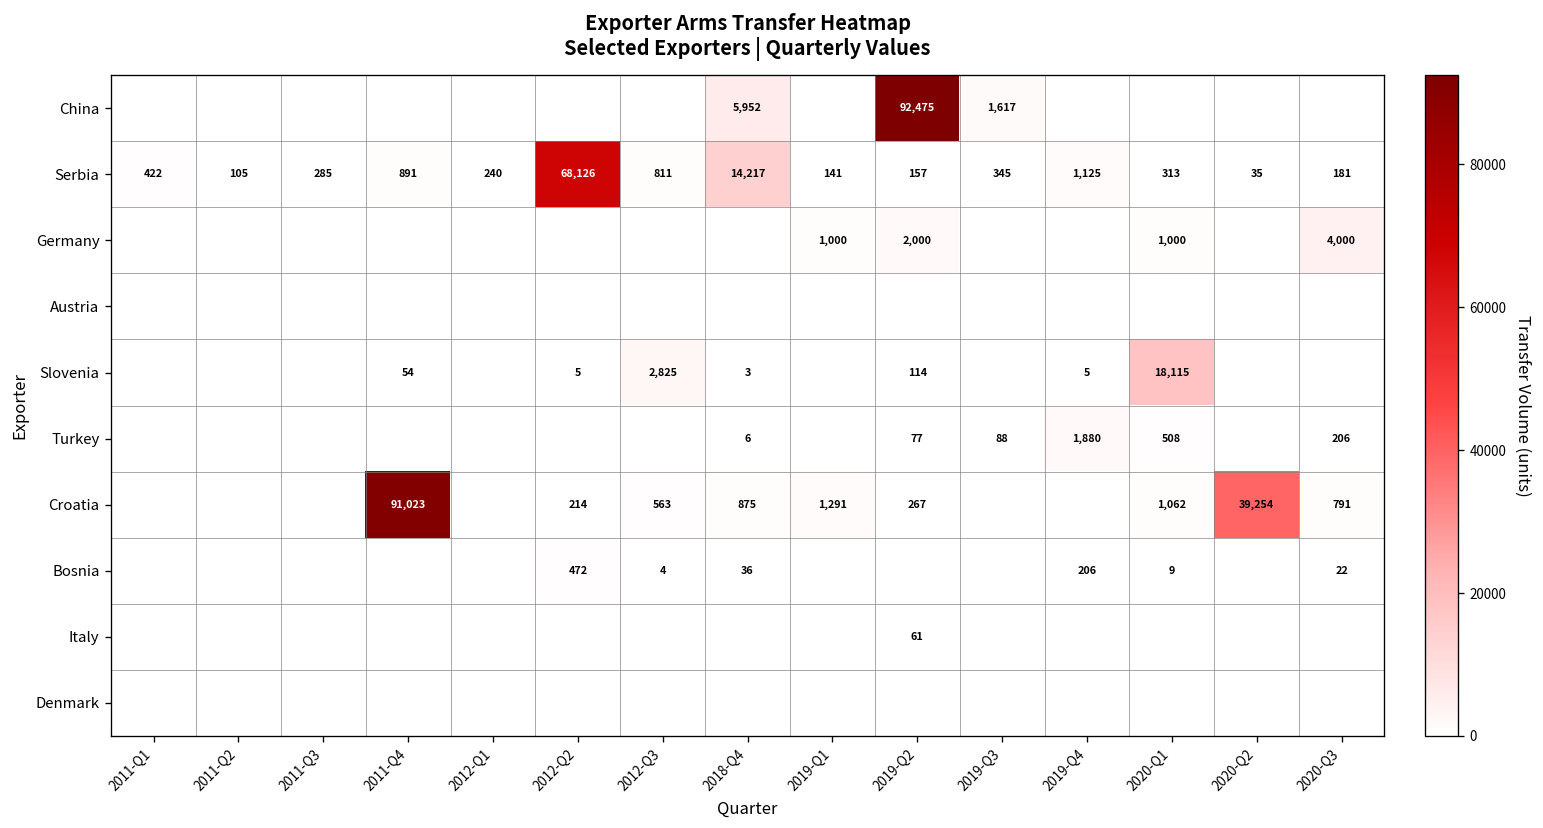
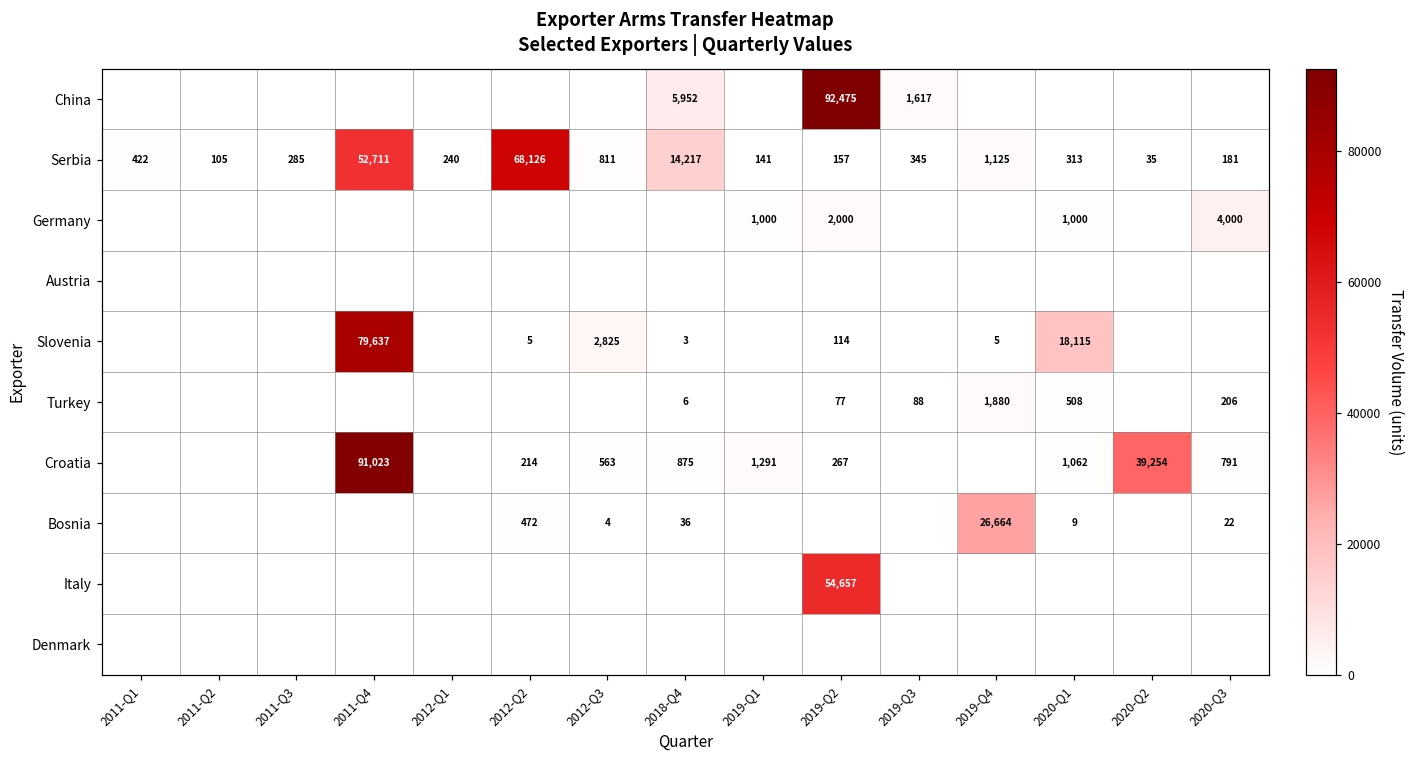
  {
    "China": {
      "2018-Q4": "5,952",
      "2019-Q2": "92,475",
      "2019-Q3": "1,617"
    },
    "Serbia": {
      "2011-Q1": "422",
      "2011-Q2": "105",
      "2011-Q3": "285",
-     "2011-Q4": "891",
+     "2011-Q4": "52,711",
      "2012-Q1": "240",
      "2012-Q2": "68,126",
      "2012-Q3": "811",
      "2018-Q4": "14,217",
      "2019-Q1": "141",
      "2019-Q2": "157",
      "2019-Q3": "345",
      "2019-Q4": "1,125",
      "2020-Q1": "313",
      "2020-Q2": "35",
      "2020-Q3": "181"
    },
    "Germany": {
      "2019-Q1": "1,000",
      "2019-Q2": "2,000",
      "2020-Q1": "1,000",
      "2020-Q3": "4,000"
    },
    "Slovenia": {
-     "2011-Q4": "54",
+     "2011-Q4": "79,637",
      "2012-Q2": "5",
      "2012-Q3": "2,825",
      "2018-Q4": "3",
      "2019-Q2": "114",
      "2019-Q4": "5",
      "2020-Q1": "18,115"
    },
    "Turkey": {
      "2018-Q4": "6",
      "2019-Q2": "77",
      "2019-Q3": "88",
      "2019-Q4": "1,880",
      "2020-Q1": "508",
      "2020-Q3": "206"
    },
    "Croatia": {
      "2011-Q4": "91,023",
      "2012-Q2": "214",
      "2012-Q3": "563",
      "2018-Q4": "875",
      "2019-Q1": "1,291",
      "2019-Q2": "267",
      "2020-Q1": "1,062",
      "2020-Q2": "39,254",
      "2020-Q3": "791"
    },
    "Bosnia": {
      "2012-Q2": "472",
      "2012-Q3": "4",
      "2018-Q4": "36",
-     "2019-Q4": "206",
+     "2019-Q4": "26,664",
      "2020-Q1": "9",
      "2020-Q3": "22"
    },
    "Italy": {
-     "2019-Q2": "61"
+     "2019-Q2": "54,657"
    }
  }
